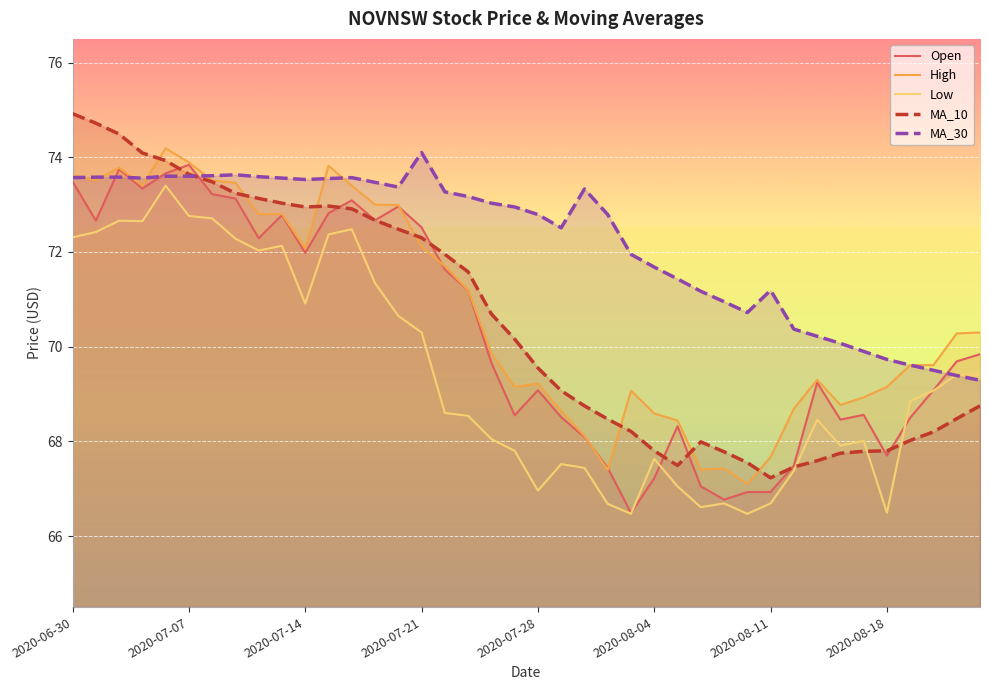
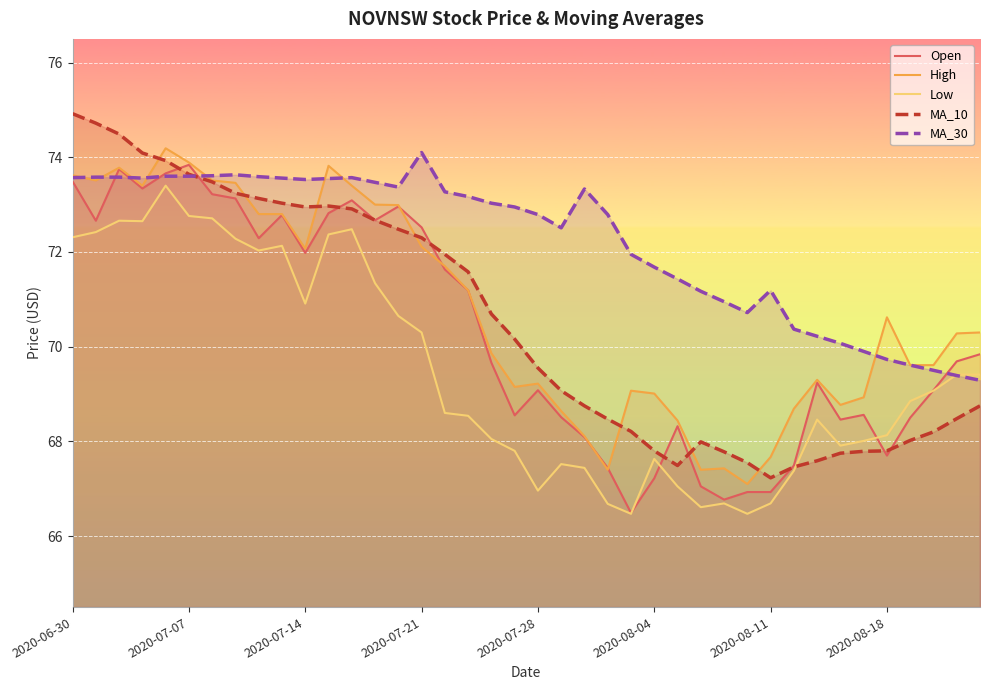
  {
    "Open": {
      "2020-06-30": 73.5,
      "2020-07-14": 72.0,
      "2020-07-21": 72.5,
      "2020-07-28": 69.1,
      "2020-08-04": 67.2,
      "2020-08-11": 66.9,
      "2020-08-18": 67.7
    },
    "High": {
      "2020-07-14": 72.1,
      "2020-07-21": 72.1,
      "2020-07-28": 69.2,
-     "2020-08-04": 68.6,
+     "2020-08-04": 69.0,
      "2020-08-11": 67.7,
-     "2020-08-18": 69.2
+     "2020-08-18": 70.6
    },
    "Low": {
      "2020-06-30": 72.3,
      "2020-07-07": 72.8,
      "2020-07-14": 70.9,
      "2020-07-21": 70.3,
      "2020-07-28": 67.0,
      "2020-08-04": 67.6,
      "2020-08-11": 66.7,
-     "2020-08-18": 66.5
+     "2020-08-18": 68.1
    },
    "MA_10": {
      "2020-06-30": 74.9,
      "2020-07-14": 73.0,
      "2020-07-21": 72.3,
      "2020-07-28": 69.6,
      "2020-08-04": 67.8,
      "2020-08-11": 67.2,
      "2020-08-18": 67.8
    },
    "MA_30": {
      "2020-07-14": 73.5,
      "2020-07-21": 74.1,
      "2020-07-28": 72.8,
      "2020-08-04": 71.7,
      "2020-08-11": 71.2,
      "2020-08-18": 69.7
    }
  }
